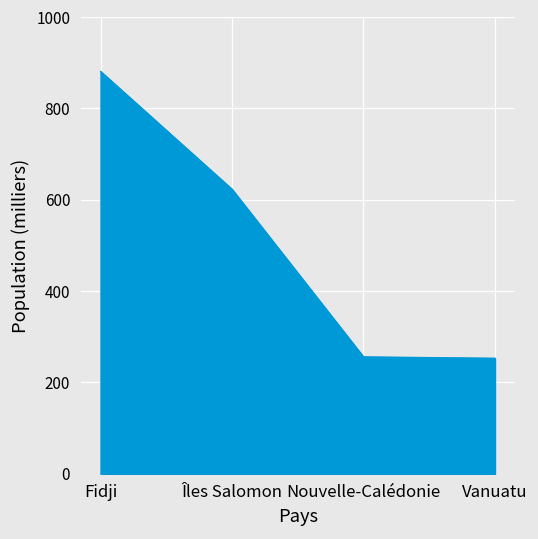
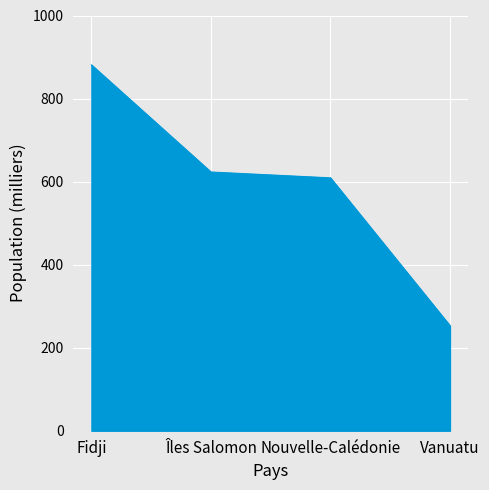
  {
    "Fidji": 880,
    "Îles Salomon": 620,
-   "Nouvelle-Calédonie": 260,
+   "Nouvelle-Calédonie": 610,
    "Vanuatu": 250
  }
